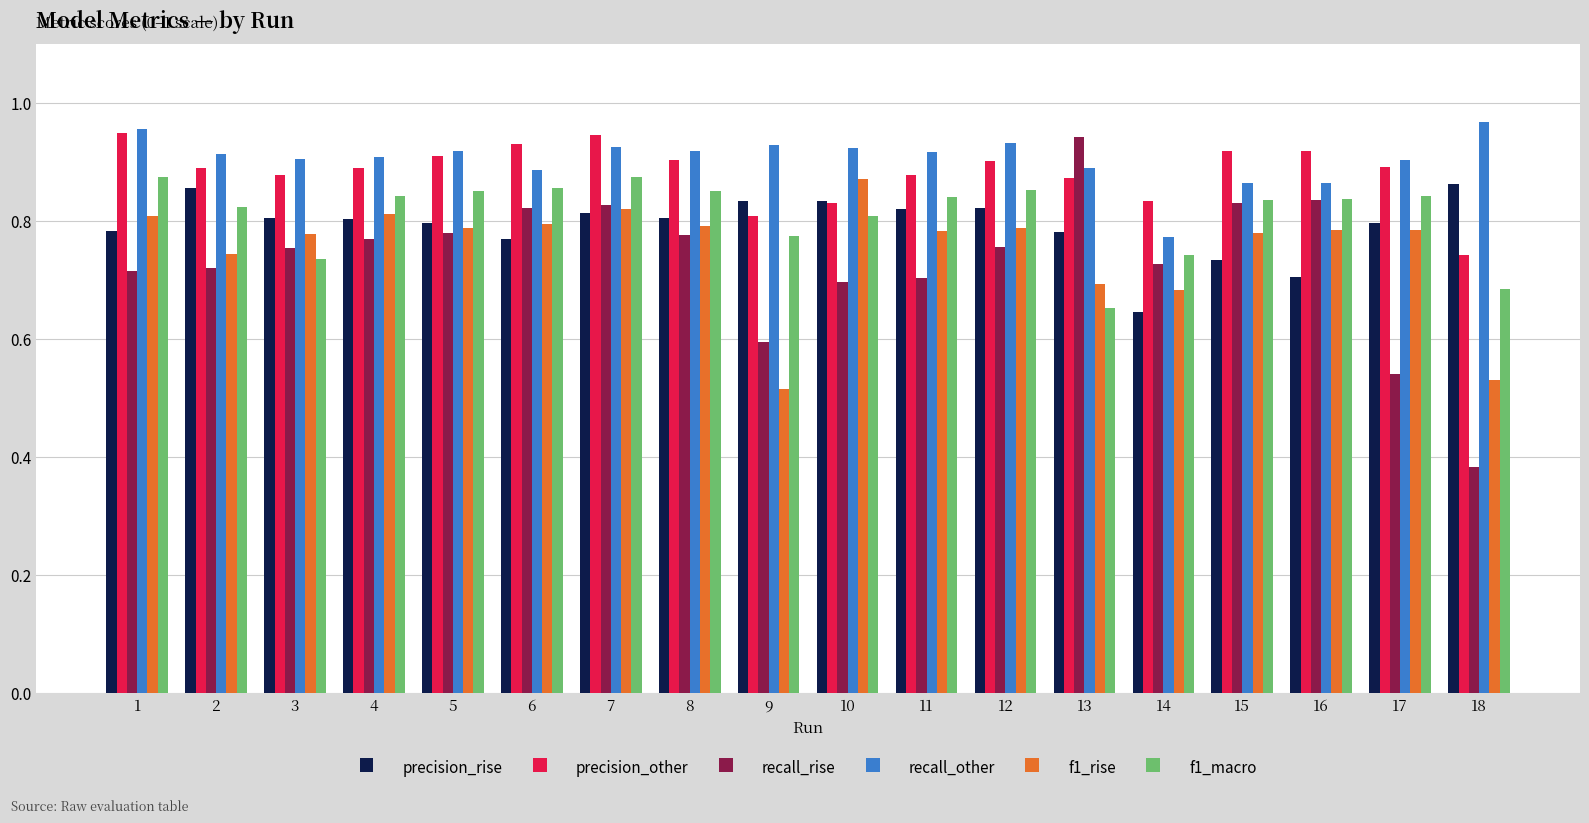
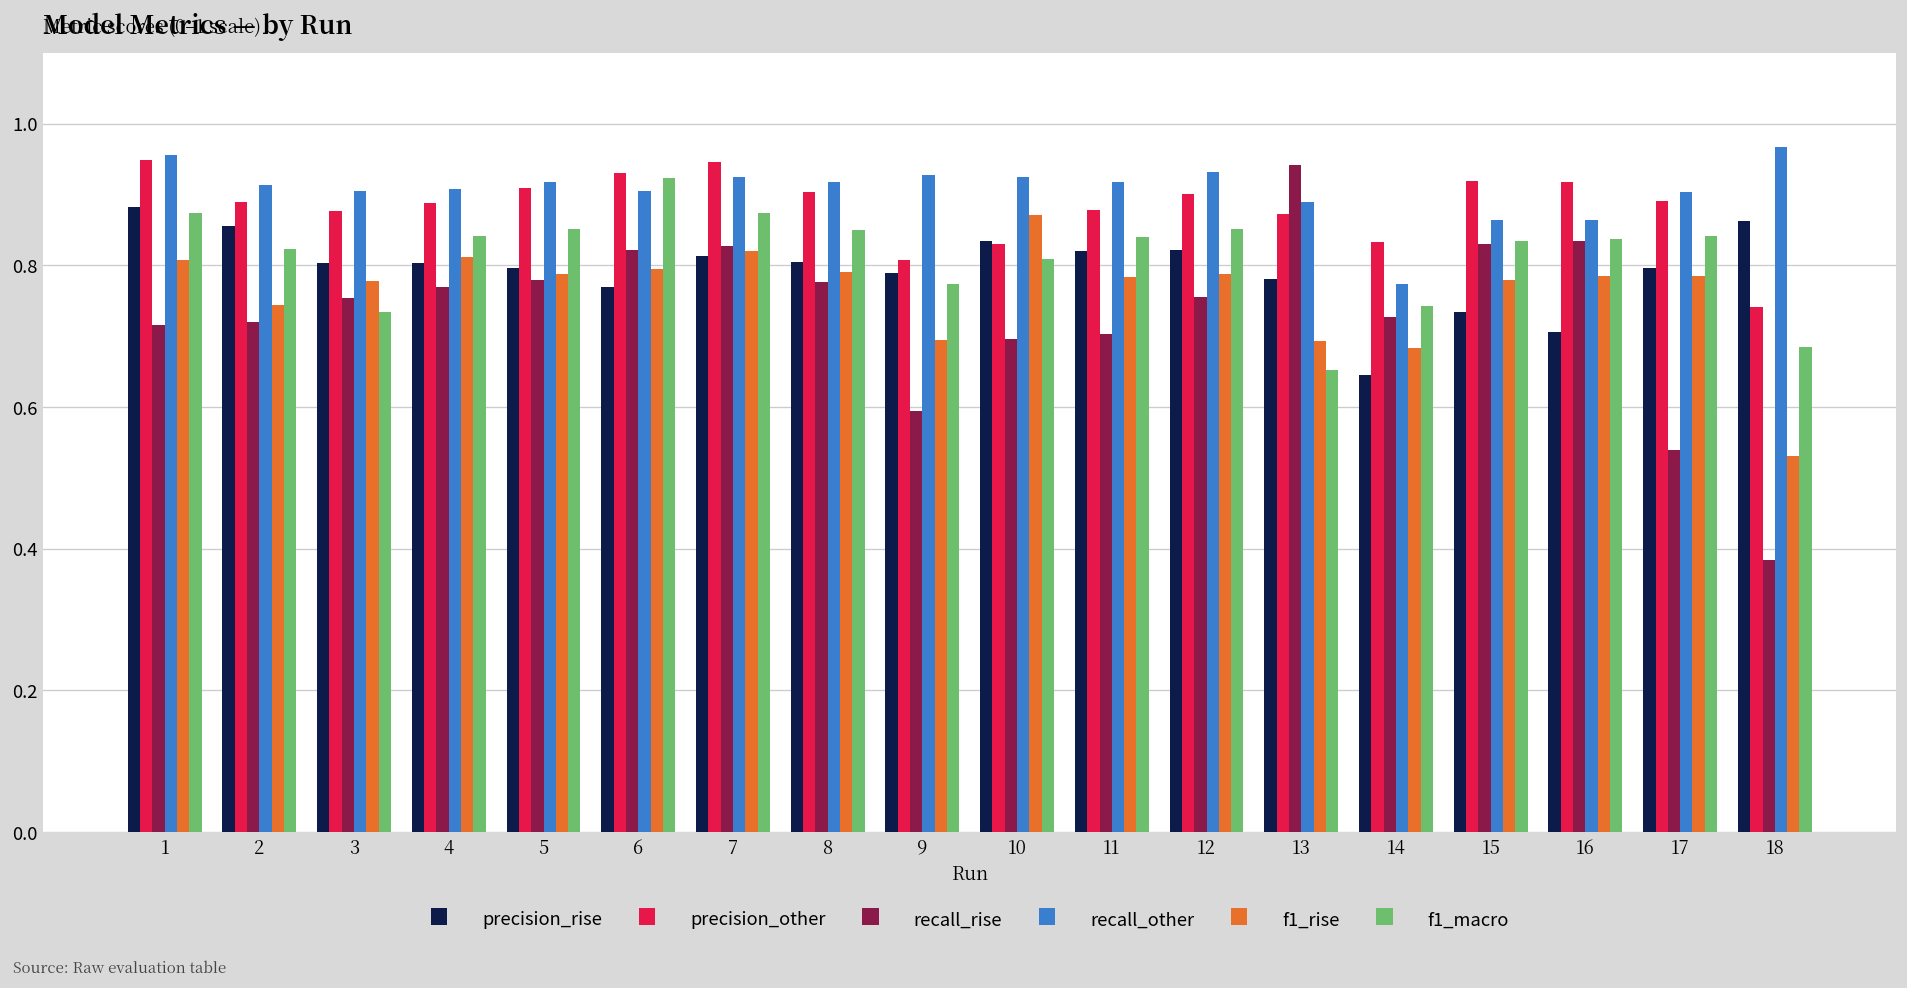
  {
    "precision_rise": {
-     "1": 0.78,
+     "1": 0.88,
      "2": 0.86,
      "3": 0.80,
      "4": 0.80,
      "5": 0.80,
      "6": 0.77,
      "7": 0.81,
      "8": 0.81,
-     "9": 0.83,
+     "9": 0.79,
      "10": 0.83,
      "11": 0.82,
      "12": 0.82,
      "13": 0.78,
      "14": 0.64,
      "15": 0.73,
      "16": 0.71,
      "17": 0.80,
      "18": 0.86
    },
    "precision_other": {
      "1": 0.95,
      "2": 0.89,
      "3": 0.88,
      "4": 0.89,
      "5": 0.91,
      "6": 0.93,
      "7": 0.95,
      "8": 0.90,
      "9": 0.81,
      "10": 0.83,
      "11": 0.88,
      "12": 0.90,
      "13": 0.87,
      "14": 0.83,
      "15": 0.92,
      "16": 0.92,
      "17": 0.89,
      "18": 0.74
    },
    "recall_rise": {
      "1": 0.72,
      "2": 0.72,
      "3": 0.75,
      "4": 0.77,
      "5": 0.78,
      "6": 0.82,
      "7": 0.83,
      "8": 0.78,
      "9": 0.59,
      "10": 0.70,
      "11": 0.70,
      "12": 0.76,
      "13": 0.94,
      "14": 0.73,
      "15": 0.83,
      "16": 0.83,
      "17": 0.54,
      "18": 0.38
    },
    "recall_other": {
      "1": 0.96,
      "2": 0.91,
      "3": 0.91,
      "4": 0.91,
      "5": 0.92,
-     "6": 0.89,
+     "6": 0.90,
      "7": 0.93,
      "8": 0.92,
      "9": 0.93,
      "10": 0.92,
      "11": 0.92,
      "12": 0.93,
      "13": 0.89,
      "14": 0.77,
      "15": 0.86,
      "16": 0.86,
      "17": 0.90,
      "18": 0.97
    },
    "f1_rise": {
      "1": 0.81,
      "2": 0.74,
      "3": 0.78,
      "4": 0.81,
      "5": 0.79,
      "6": 0.79,
      "7": 0.82,
      "8": 0.79,
-     "9": 0.52,
+     "9": 0.69,
      "10": 0.87,
      "11": 0.78,
      "12": 0.79,
      "13": 0.69,
      "14": 0.68,
      "15": 0.78,
      "16": 0.78,
      "17": 0.79,
      "18": 0.53
    },
    "f1_macro": {
      "1": 0.87,
      "2": 0.82,
      "3": 0.73,
      "4": 0.84,
      "5": 0.85,
-     "6": 0.86,
+     "6": 0.92,
      "7": 0.87,
      "8": 0.85,
      "9": 0.77,
      "10": 0.81,
      "11": 0.84,
      "12": 0.85,
      "13": 0.65,
      "14": 0.74,
      "15": 0.83,
      "16": 0.84,
      "17": 0.84,
      "18": 0.68
    }
  }
